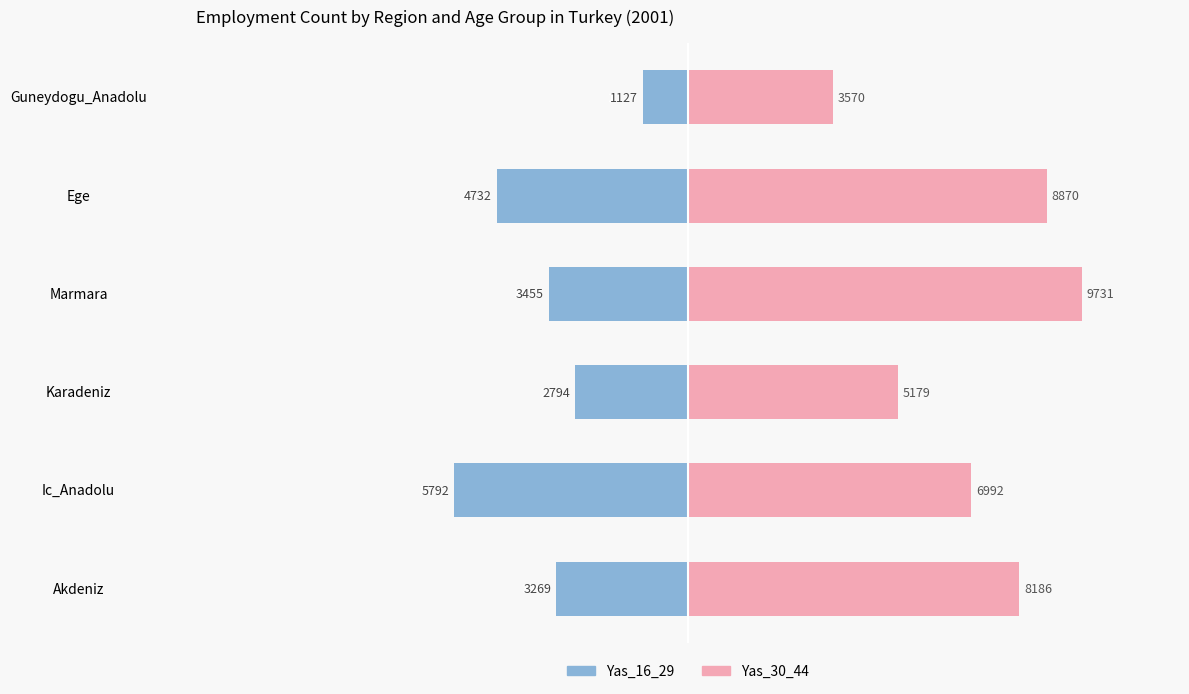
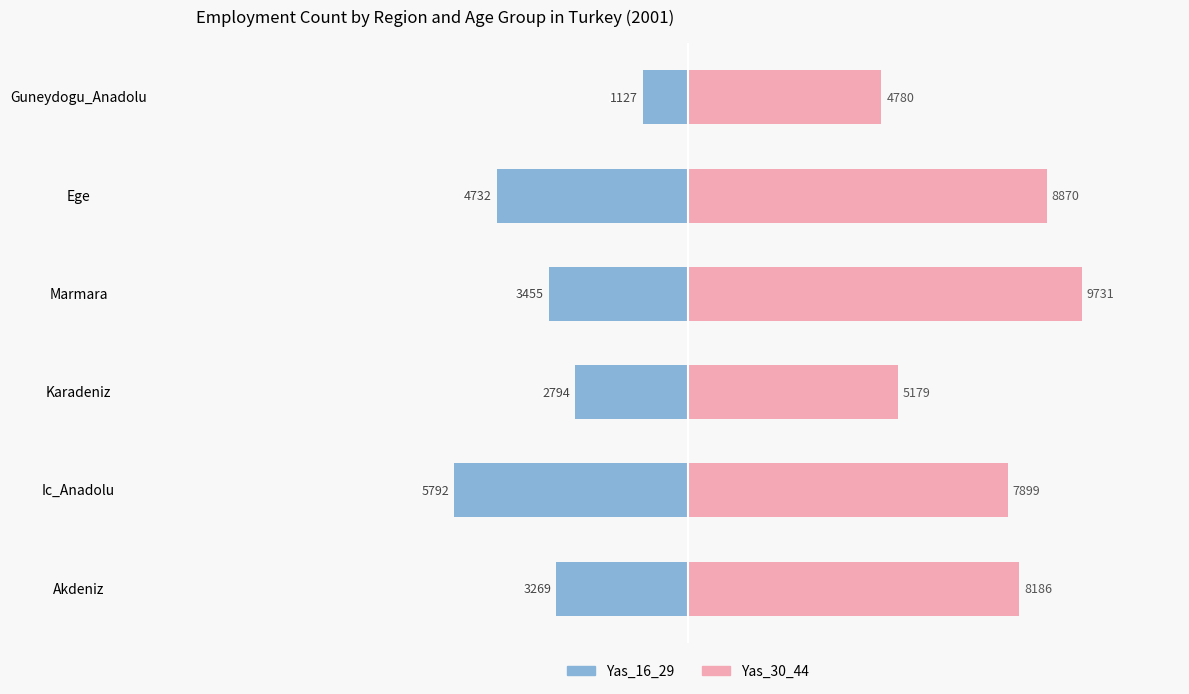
  {
    "Yas_30_44": {
-     "Guneydogu_Anadolu": 3570,
+     "Guneydogu_Anadolu": 4780,
      "Ege": 8870,
      "Marmara": 9731,
      "Karadeniz": 5179,
-     "Ic_Anadolu": 6992,
+     "Ic_Anadolu": 7899,
      "Akdeniz": 8186
    }
  }
